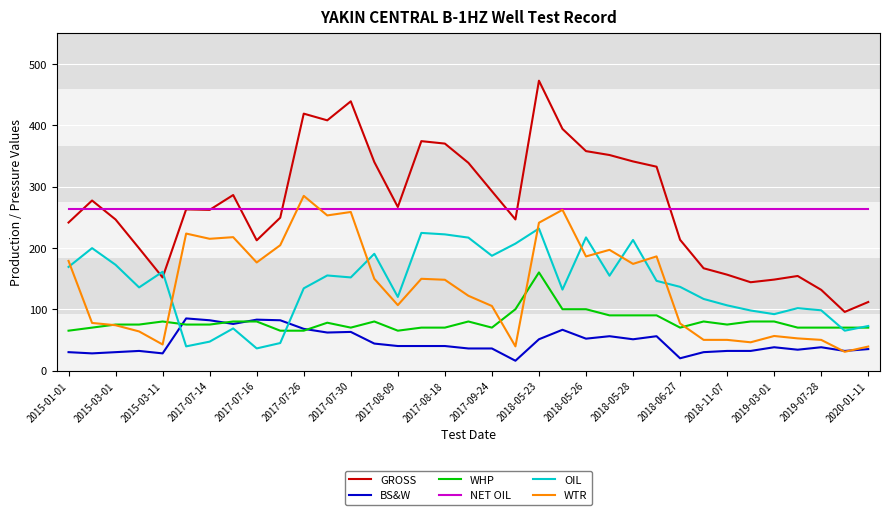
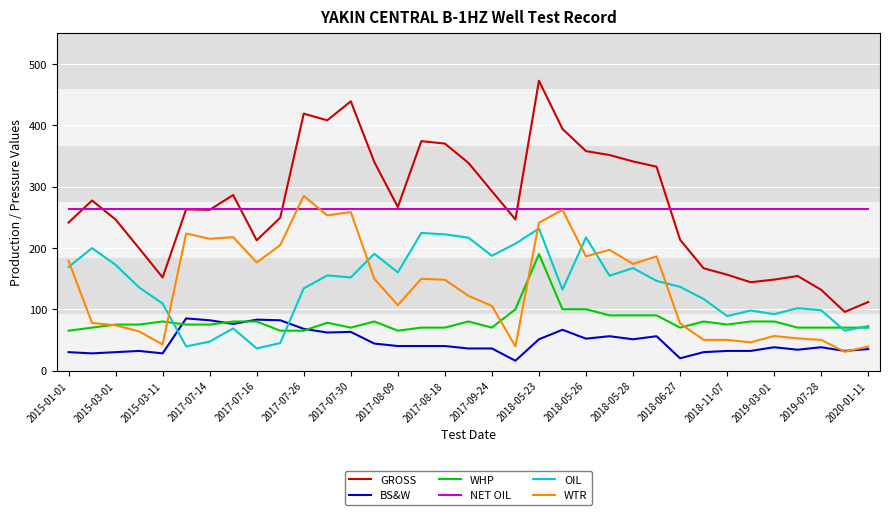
  {
    "GROSS": {
      "2015-01-01": 240,
      "2015-03-01": 250,
      "2015-03-11": 150,
      "2017-07-16": 210,
      "2017-07-26": 420,
      "2017-07-30": 440,
      "2017-08-18": 370,
      "2017-09-24": 290,
      "2018-05-23": 470,
      "2018-05-26": 360,
      "2018-05-28": 340,
      "2018-06-27": 210,
      "2018-11-07": 160,
      "2019-03-01": 150,
      "2019-07-28": 130,
      "2020-01-11": 110
    },
    "BS&W": {
      "2015-01-01": 30,
      "2015-03-01": 30,
      "2015-03-11": 30,
      "2017-07-14": 80,
      "2017-07-30": 60,
      "2017-08-09": 40,
      "2017-08-18": 40,
      "2017-09-24": 40,
      "2018-05-23": 50,
      "2018-05-26": 50,
      "2018-05-28": 50,
      "2018-06-27": 20,
      "2018-11-07": 30,
      "2019-03-01": 40,
      "2019-07-28": 40,
      "2020-01-11": 40
    },
    "WHP": {
      "2015-01-01": 70,
      "2015-03-11": 80,
      "2017-07-14": 80,
      "2017-07-30": 70,
      "2017-08-09": 70,
      "2017-08-18": 70,
      "2017-09-24": 70,
-     "2018-05-23": 160,
+     "2018-05-23": 190,
      "2018-05-26": 100,
      "2018-05-28": 90,
      "2018-06-27": 70,
      "2018-11-07": 80,
      "2019-03-01": 80,
      "2019-07-28": 70
    },
    "NET OIL": {
      "2015-01-01": 260,
      "2015-03-01": 260,
      "2015-03-11": 260,
      "2017-07-16": 260,
      "2017-07-26": 260,
      "2017-07-30": 260,
      "2017-08-18": 260,
      "2017-09-24": 260,
      "2018-05-23": 260,
      "2018-05-26": 260,
      "2018-05-28": 260,
      "2018-06-27": 260,
      "2018-11-07": 260,
      "2019-03-01": 260,
      "2019-07-28": 260,
      "2020-01-11": 260
    },
    "OIL": {
      "2015-01-01": 170,
      "2015-03-01": 170,
-     "2015-03-11": 160,
+     "2015-03-11": 110,
      "2017-07-14": 50,
      "2017-07-16": 40,
      "2017-07-26": 130,
      "2017-07-30": 150,
-     "2017-08-09": 120,
+     "2017-08-09": 160,
      "2017-08-18": 220,
      "2017-09-24": 190,
      "2018-05-23": 230,
      "2018-05-26": 220,
-     "2018-05-28": 210,
+     "2018-05-28": 170,
      "2018-06-27": 140,
-     "2018-11-07": 110,
+     "2018-11-07": 90,
      "2019-03-01": 90,
      "2019-07-28": 100
    },
    "WTR": {
      "2015-01-01": 180,
      "2015-03-11": 40,
      "2017-07-14": 210,
      "2017-07-16": 180,
      "2017-07-26": 280,
      "2017-07-30": 260,
      "2017-08-09": 110,
      "2017-08-18": 150,
      "2017-09-24": 110,
      "2018-05-23": 240,
      "2018-05-26": 190,
      "2018-05-28": 170,
      "2018-06-27": 80,
      "2018-11-07": 50,
      "2019-03-01": 60,
      "2019-07-28": 50,
      "2020-01-11": 40
    }
  }
